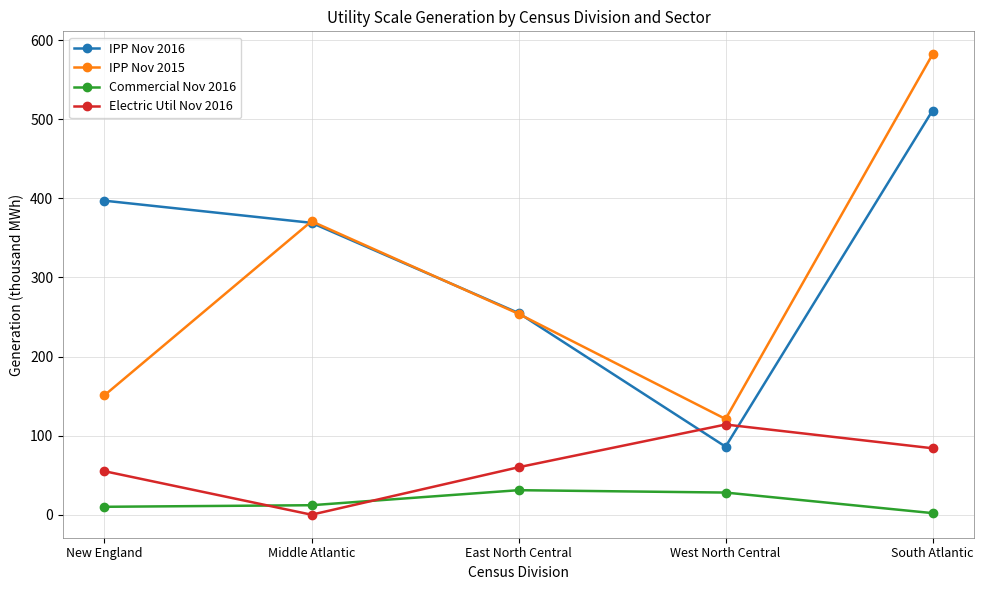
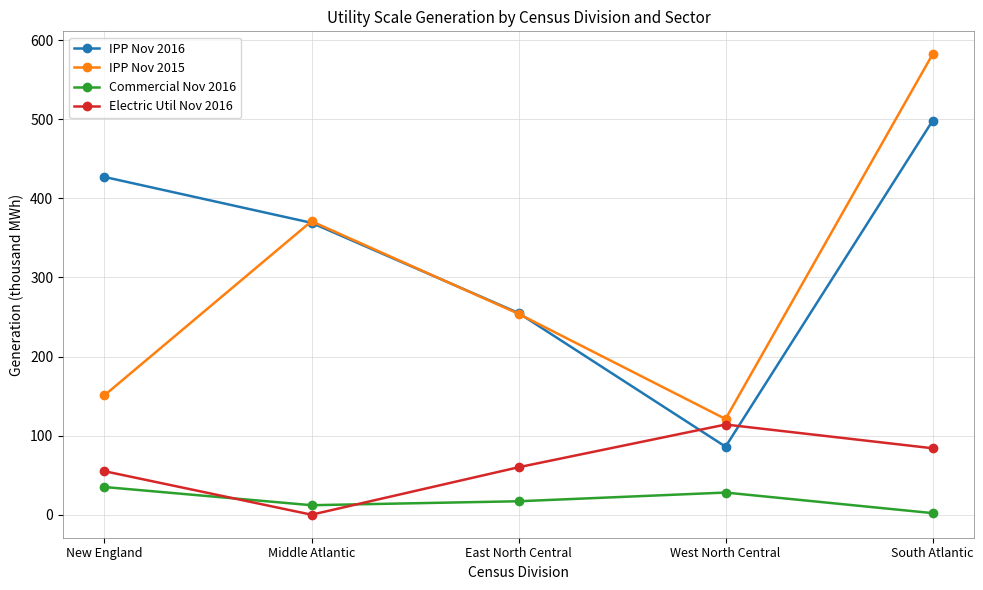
  {
    "IPP Nov 2016": {
-     "New England": 400,
+     "New England": 430,
      "West North Central": 90,
-     "South Atlantic": 510
+     "South Atlantic": 500
    },
    "IPP Nov 2015": {
      "New England": 150,
      "West North Central": 120,
      "South Atlantic": 580
    },
    "Commercial Nov 2016": {
-     "New England": 10,
+     "New England": 40,
      "Middle Atlantic": 10,
-     "East North Central": 30,
+     "East North Central": 20,
      "West North Central": 30,
      "South Atlantic": 0
    },
    "Electric Util Nov 2016": {
      "New England": 60,
      "Middle Atlantic": 0,
      "East North Central": 60,
      "West North Central": 110,
      "South Atlantic": 80
    }
  }
